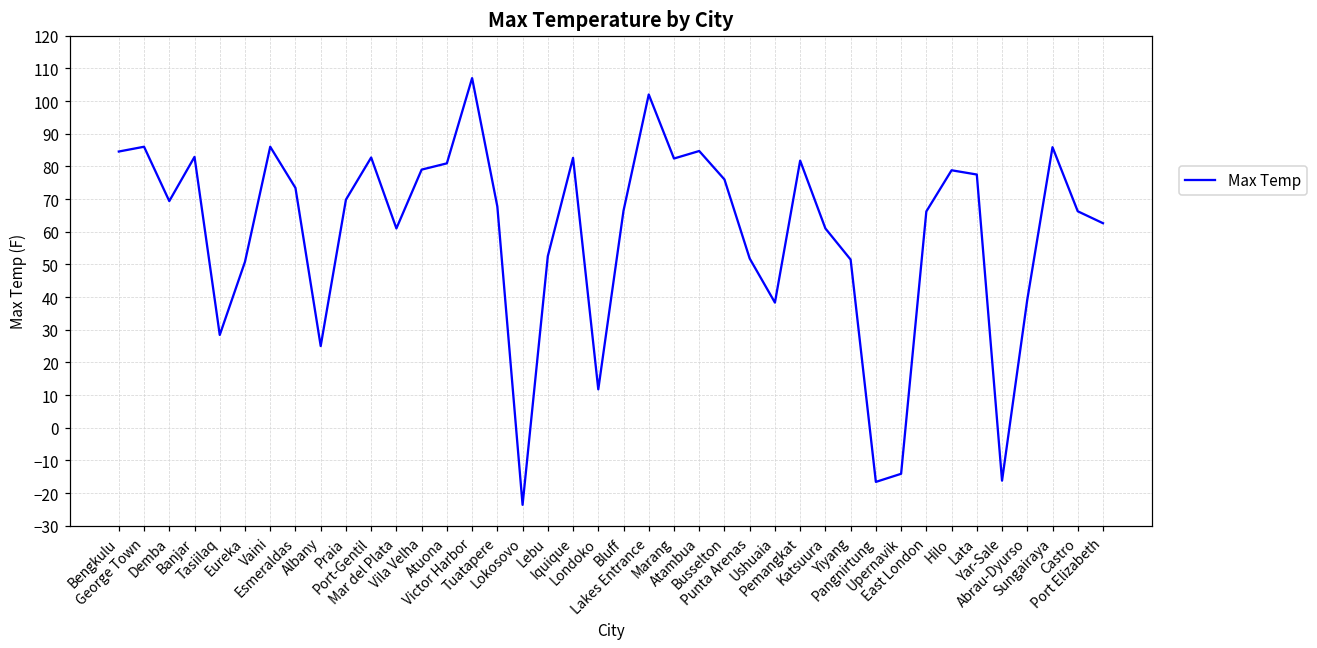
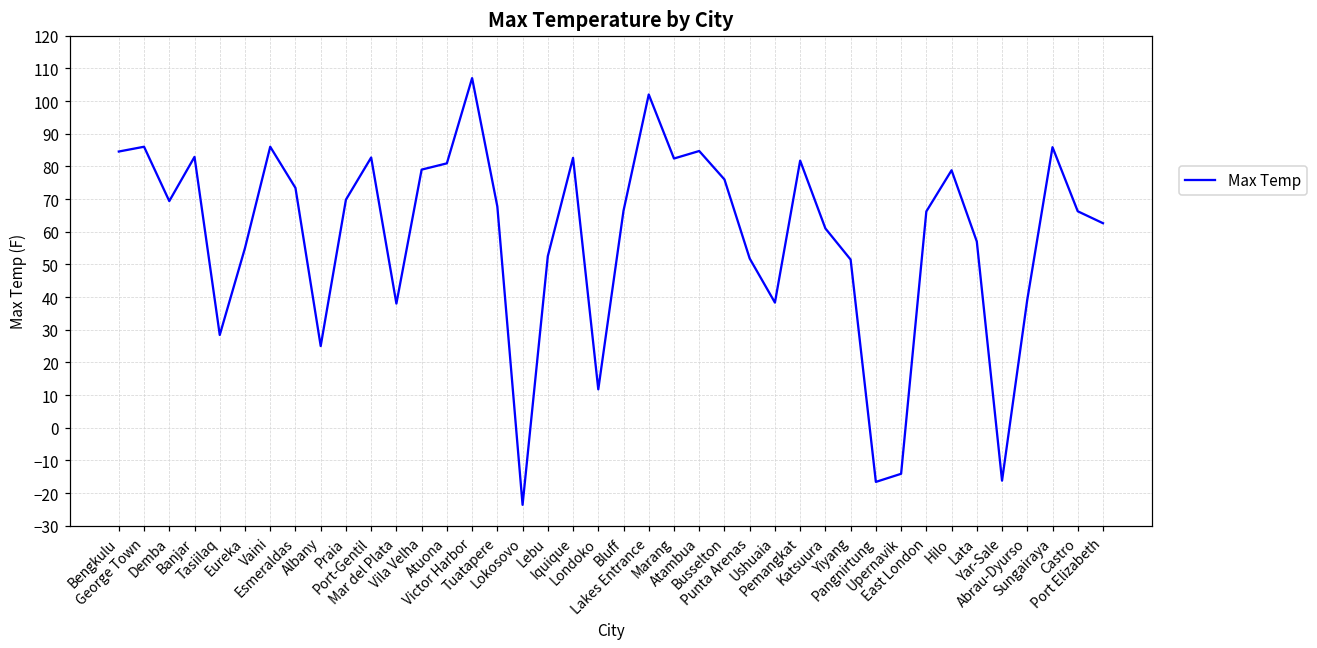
  {
    "Bengkulu": 85,
    "George Town": 86,
    "Demba": 69,
    "Banjar": 83,
    "Tasiilaq": 28,
-   "Eureka": 51,
+   "Eureka": 55,
    "Vaini": 86,
    "Esmeraldas": 73,
    "Albany": 25,
    "Praia": 70,
    "Port-Gentil": 83,
-   "Mar del Plata": 61,
+   "Mar del Plata": 38,
    "Vila Velha": 79,
    "Atuona": 81,
    "Victor Harbor": 107,
    "Tuatapere": 68,
    "Lokosovo": -24,
    "Lebu": 52,
    "Iquique": 83,
    "Londoko": 12,
    "Bluff": 66,
    "Lakes Entrance": 102,
    "Marang": 82,
    "Atambua": 85,
    "Busselton": 76,
    "Punta Arenas": 52,
    "Ushuaia": 38,
    "Pemangkat": 82,
    "Katsuura": 61,
    "Yiyang": 51,
    "Pangnirtung": -17,
    "Upernavik": -14,
    "East London": 66,
    "Hilo": 79,
-   "Lata": 78,
+   "Lata": 57,
    "Yar-Sale": -16,
    "Abrau-Dyurso": 39,
    "Sungairaya": 86,
    "Castro": 66,
    "Port Elizabeth": 63
  }
